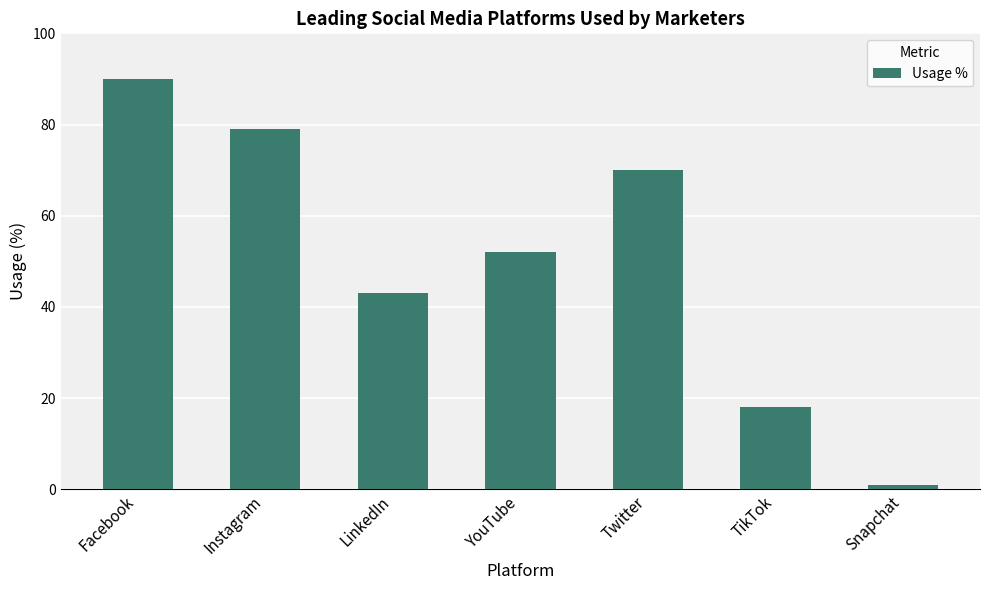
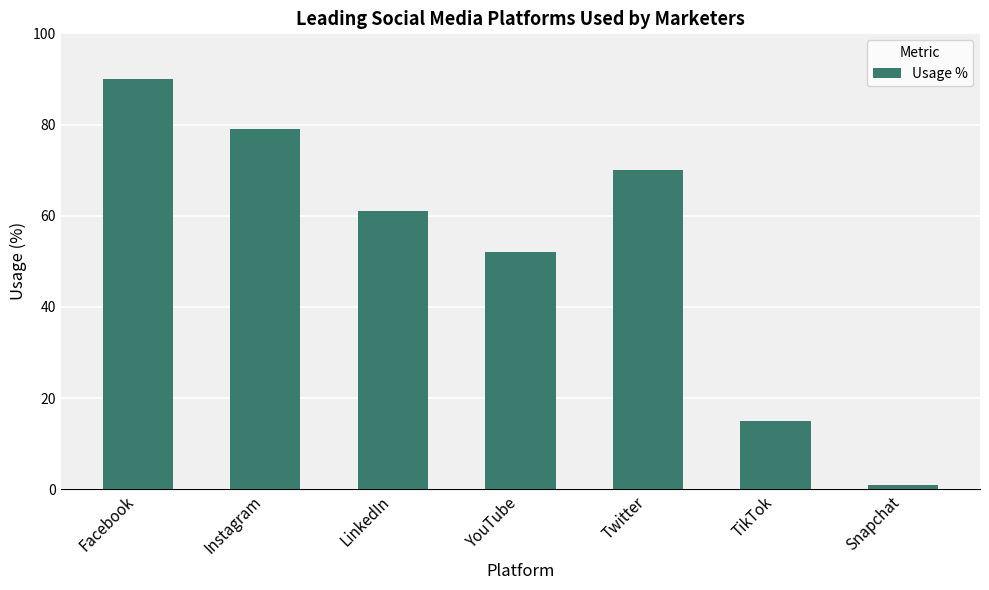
  {
    "Facebook": 90,
    "Instagram": 79,
-   "LinkedIn": 43,
+   "LinkedIn": 61,
    "YouTube": 52,
    "Twitter": 70,
-   "TikTok": 18,
+   "TikTok": 15,
    "Snapchat": 1
  }
